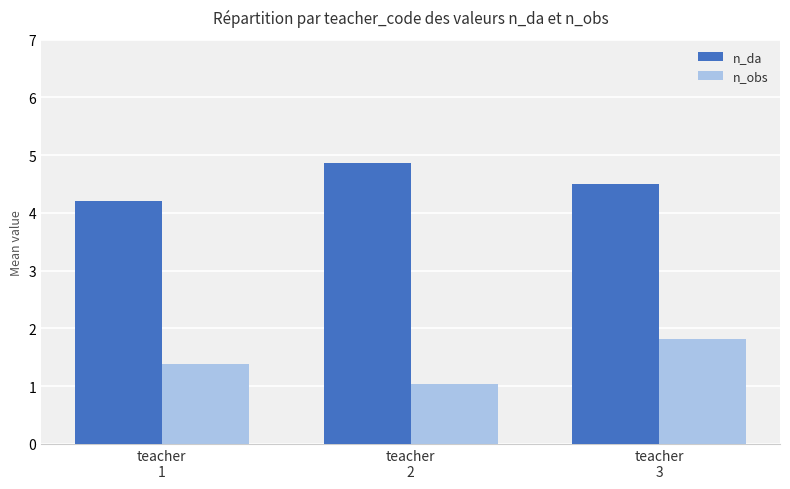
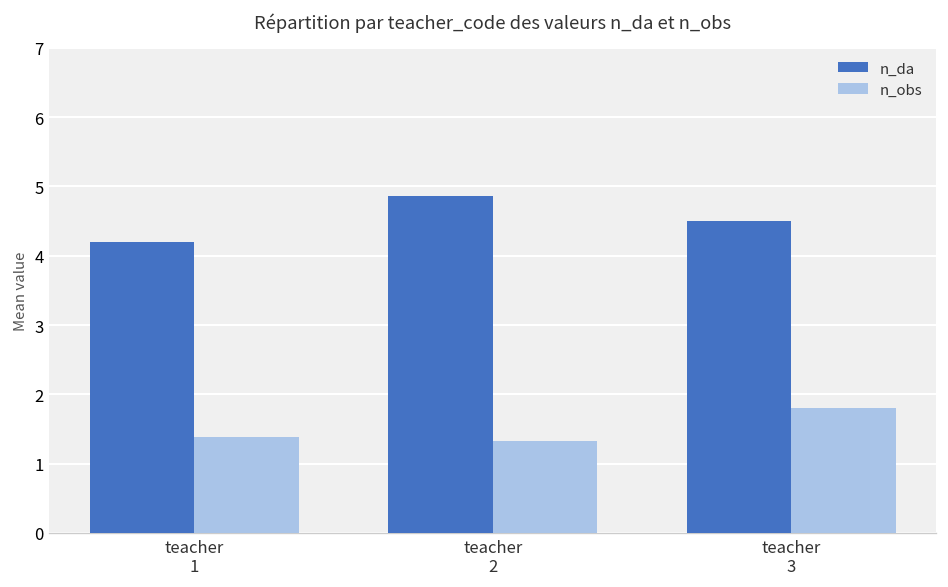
  {
    "n_da": {
      "teacher 1": 4.2,
      "teacher 2": 4.9,
      "teacher 3": 4.5
    },
    "n_obs": {
      "teacher 1": 1.4,
-     "teacher 2": 1.0,
+     "teacher 2": 1.3,
      "teacher 3": 1.8
    }
  }
